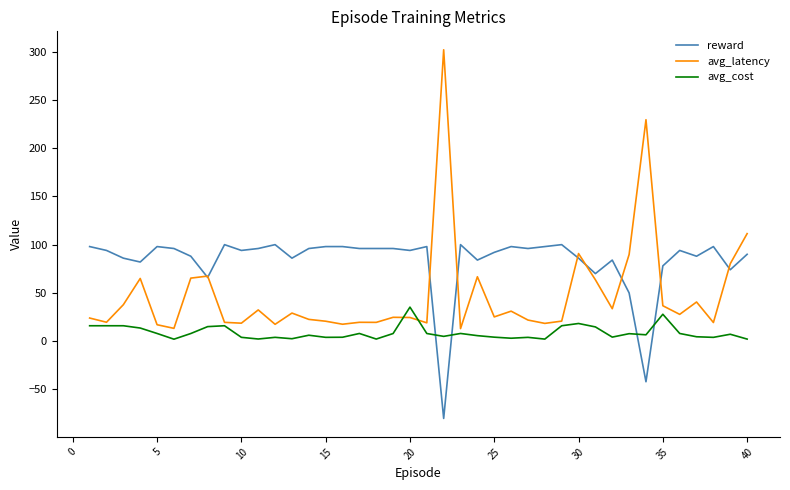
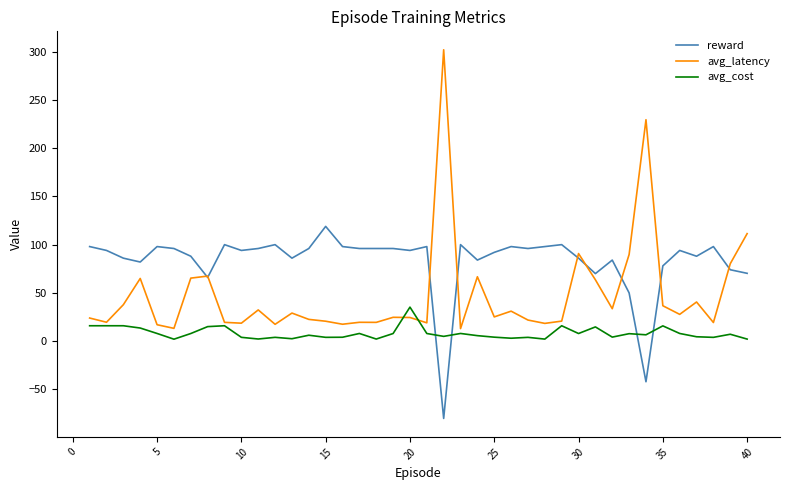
  {
    "reward": {
      "5": 100,
      "10": 90,
-     "15": 100,
+     "15": 120,
      "20": 90,
      "25": 90,
      "30": 90,
      "35": 80,
-     "40": 90
+     "40": 70
    },
    "avg_latency": {
      "5": 20,
      "10": 20,
      "15": 20,
      "20": 20,
      "25": 30,
      "30": 90,
      "35": 40,
      "40": 110
    },
    "avg_cost": {
      "5": 10,
      "10": 0,
      "15": 0,
      "20": 40,
      "25": 0,
-     "30": 20,
-     "35": 30,
+     "30": 10,
+     "35": 20,
      "40": 0
    }
  }
